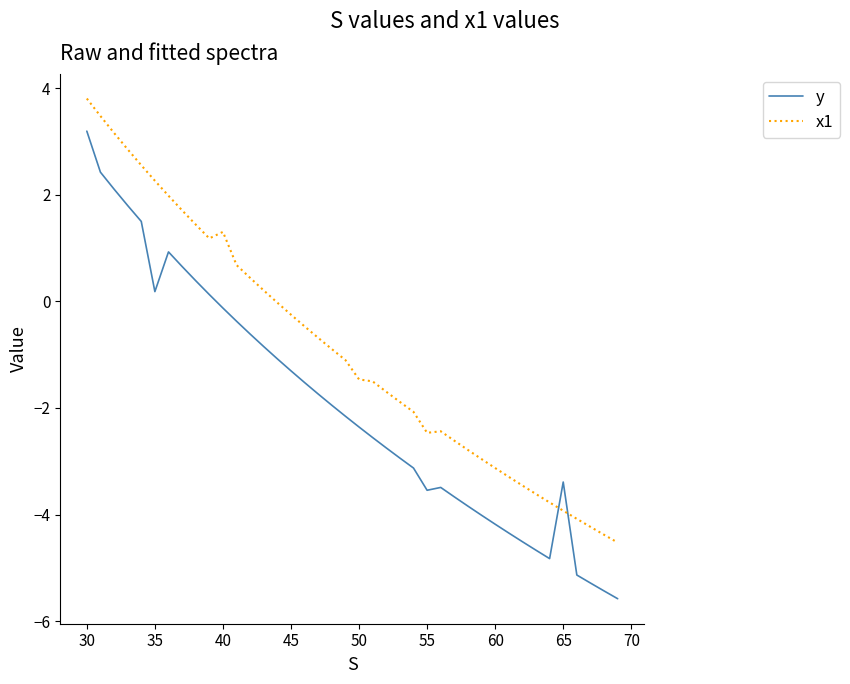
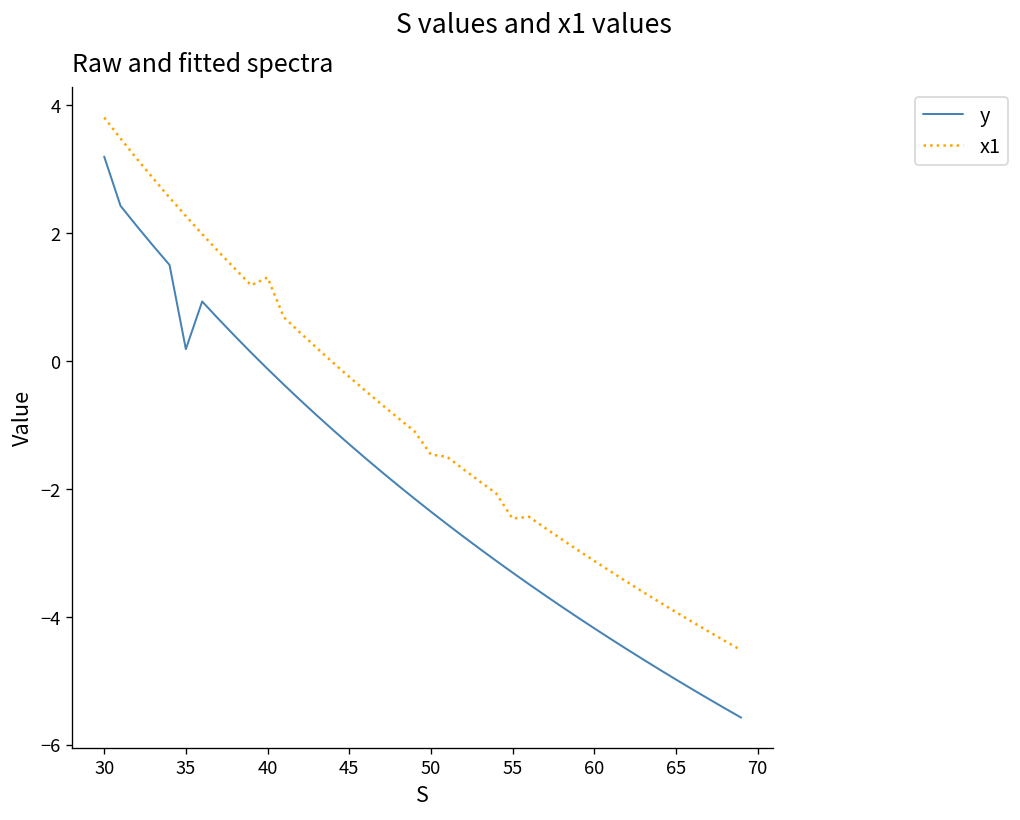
  {
    "y": {
      "30": 3.2,
      "35": 0.2,
      "40": -0.1,
      "45": -1.3,
      "50": -2.4,
-     "55": -3.5,
+     "55": -3.3,
      "60": -4.2,
-     "65": -3.4
+     "65": -5.0
    },
    "x1": {
      "30": 3.8,
      "35": 2.3,
      "40": 1.3,
      "45": -0.2,
      "50": -1.5,
      "55": -2.5,
      "60": -3.1,
      "65": -3.9
    }
  }
